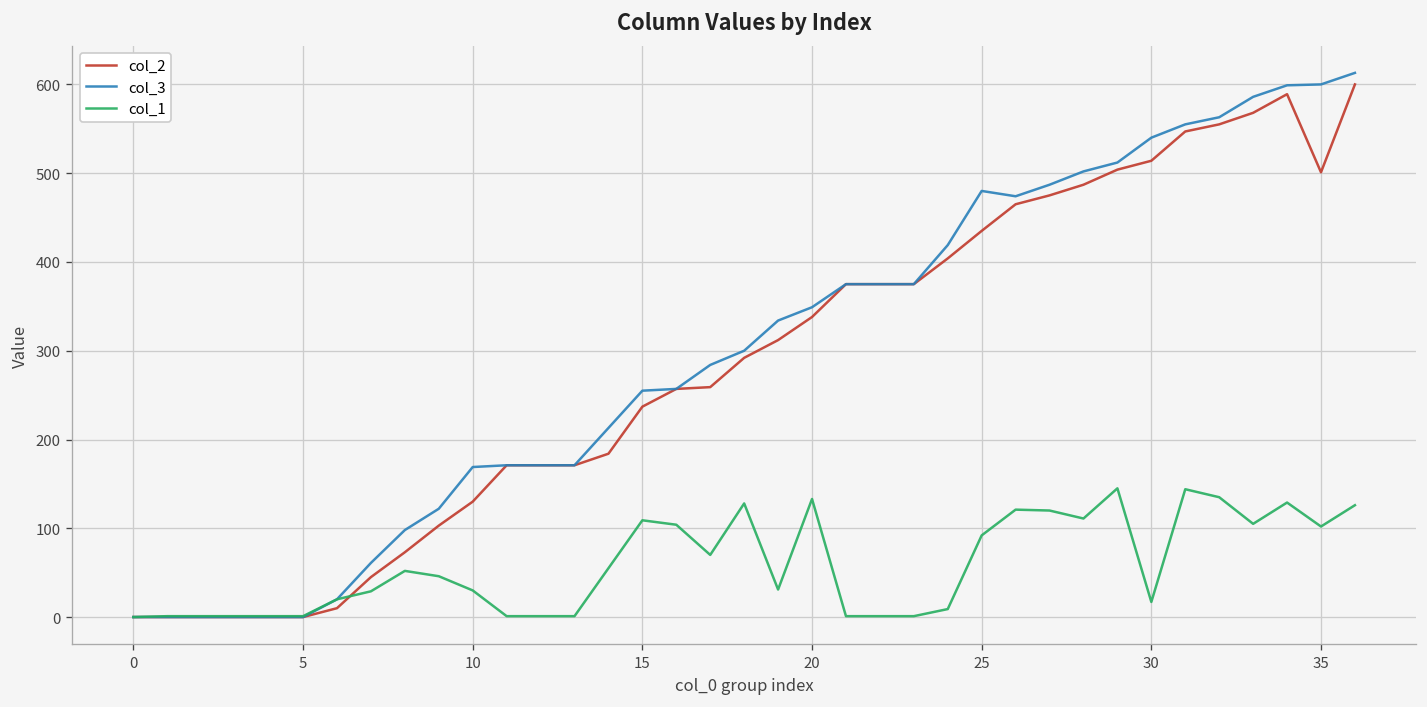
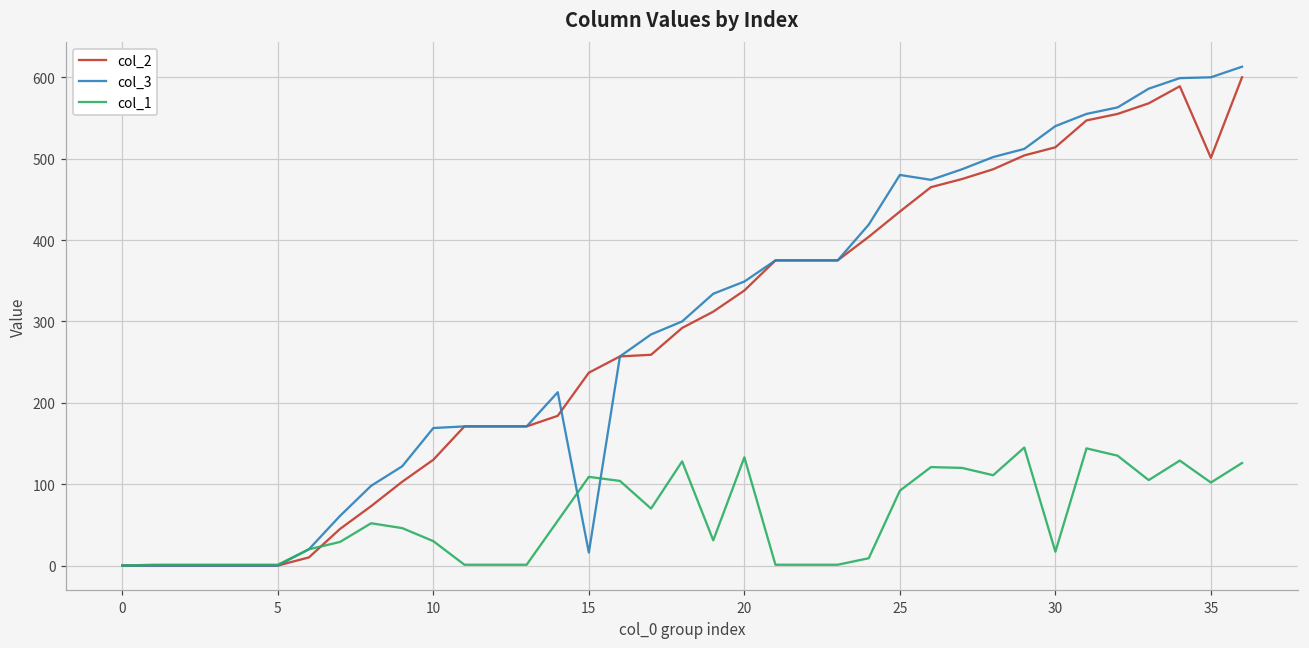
  {
    "col_2": {
      "10": 130,
      "15": 240,
      "20": 340,
      "25": 440,
      "30": 510,
      "35": 500
    },
    "col_3": {
      "10": 170,
-     "15": 260,
+     "15": 20,
      "20": 350,
      "25": 480,
      "30": 540,
      "35": 600
    },
    "col_1": {
      "10": 30,
      "15": 110,
      "20": 130,
      "25": 90,
      "30": 20,
      "35": 100
    }
  }
